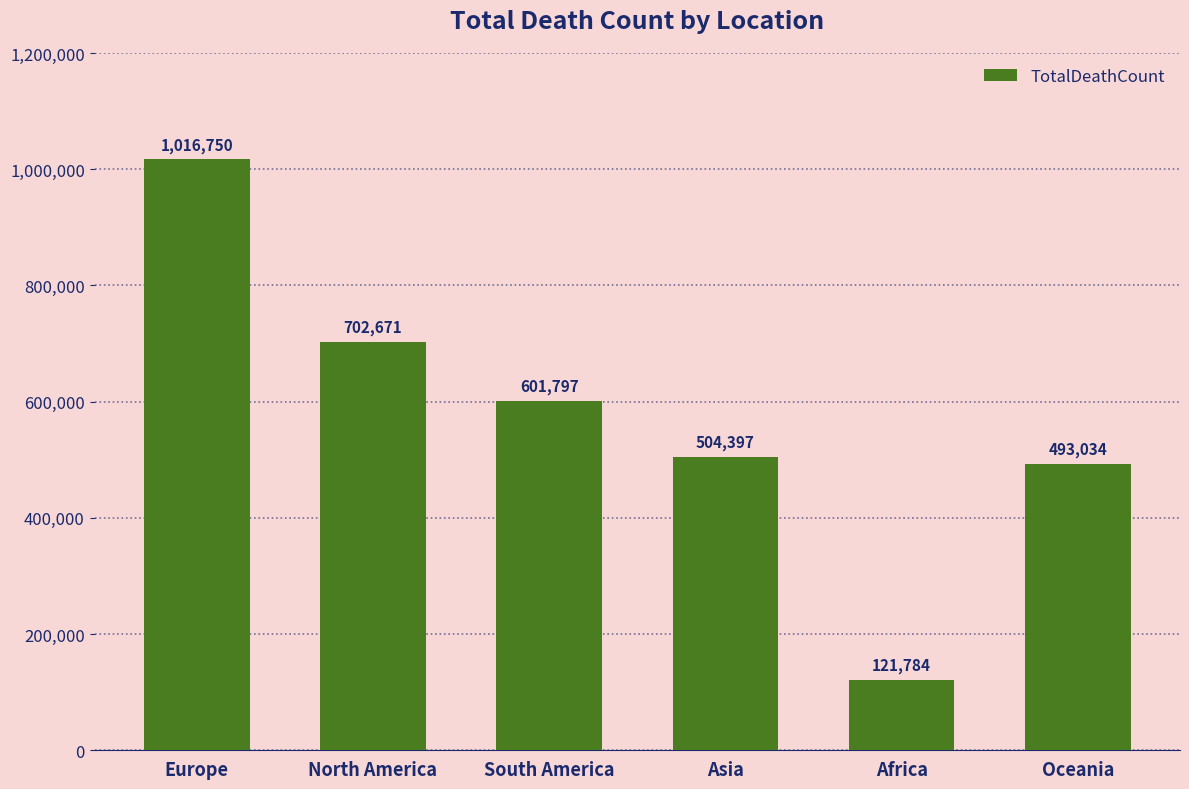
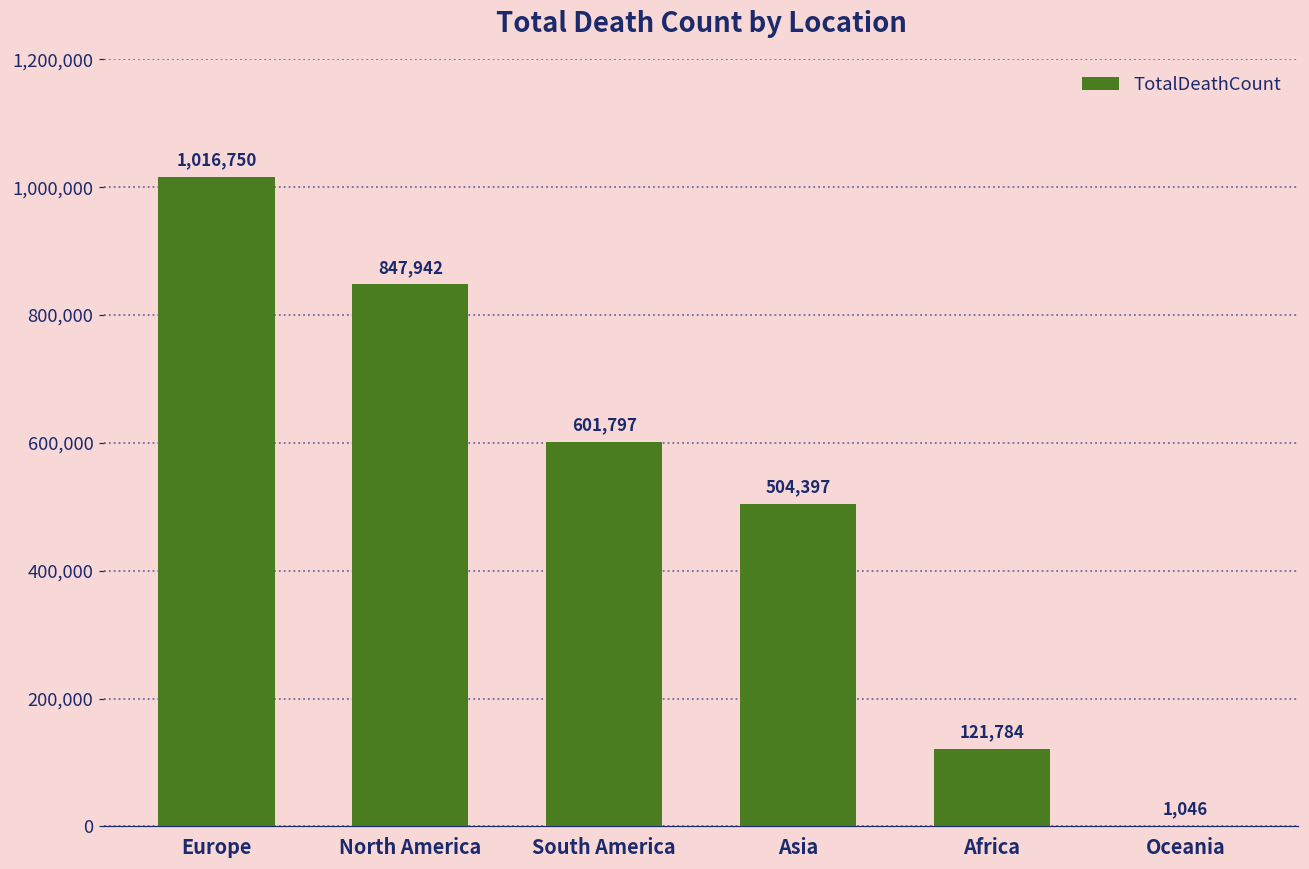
  {
    "Europe": "1,016,750",
-   "North America": "702,671",
+   "North America": "847,942",
    "South America": "601,797",
    "Asia": "504,397",
    "Africa": "121,784",
-   "Oceania": "493,034"
+   "Oceania": "1,046"
  }
